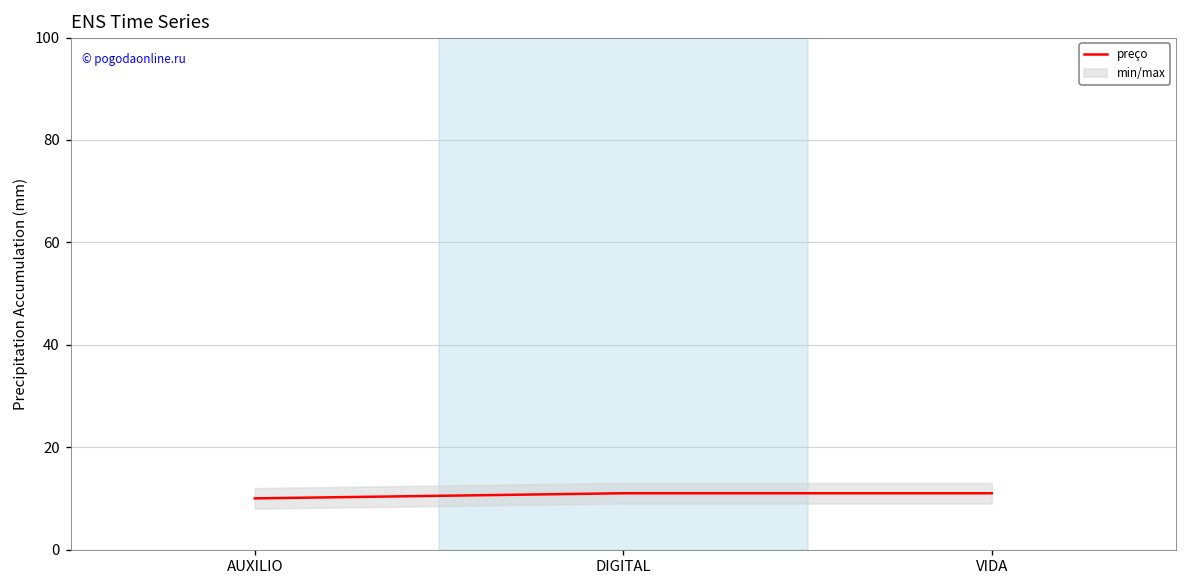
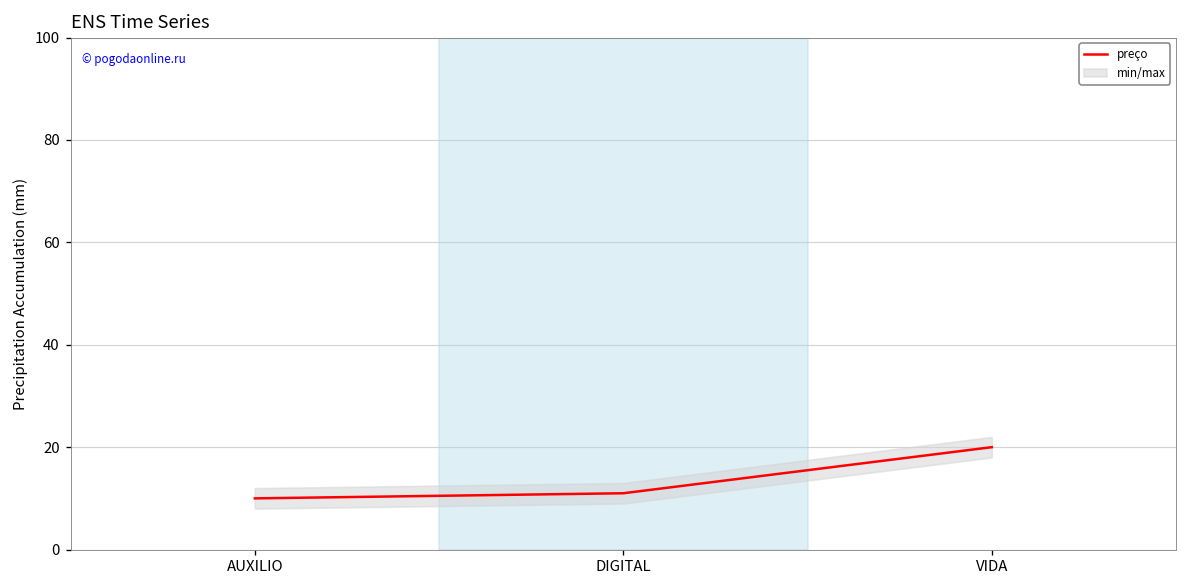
  {
    "preço": {
      "AUXILIO": 10,
      "DIGITAL": 11,
-     "VIDA": 11
+     "VIDA": 20
    }
  }
